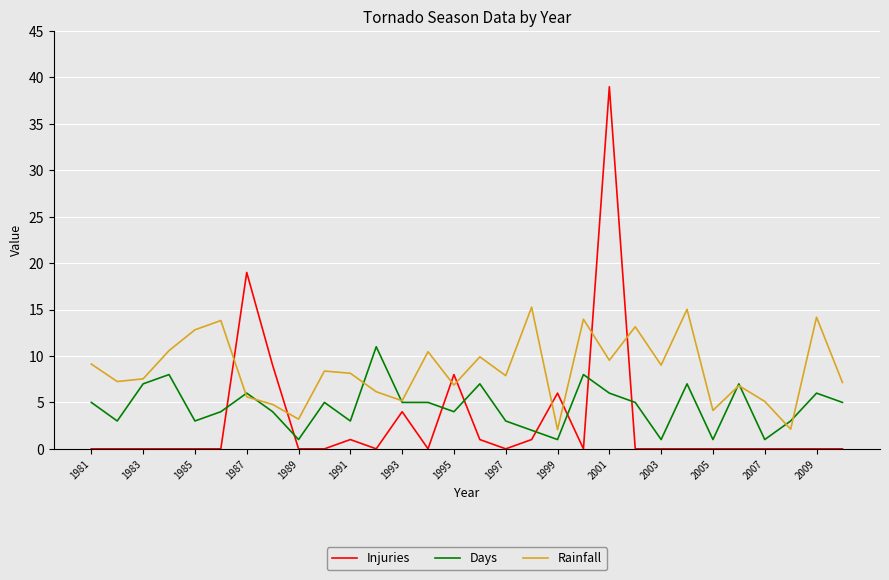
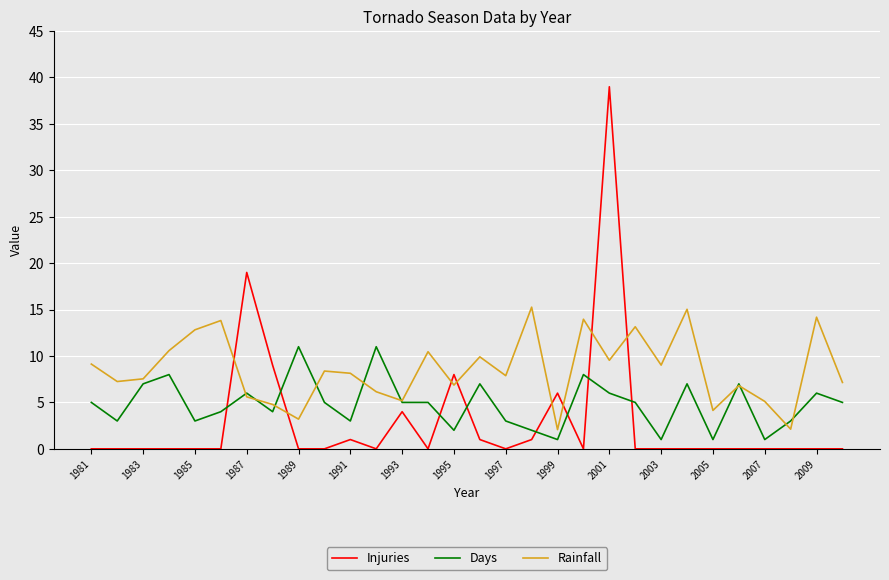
  {
    "Injuries": {
      "1981": 0,
      "1983": 0,
      "1985": 0,
      "1987": 19,
      "1989": 0,
      "1991": 1,
      "1993": 4,
      "1995": 8,
      "1997": 0,
      "1999": 6,
      "2001": 39,
      "2003": 0,
      "2005": 0,
      "2007": 0,
      "2009": 0
    },
    "Days": {
      "1981": 5,
      "1983": 7,
      "1985": 3,
      "1987": 6,
-     "1989": 1,
+     "1989": 11,
      "1991": 3,
-     "1995": 4,
+     "1995": 2,
      "1997": 3,
      "1999": 1,
      "2001": 6,
      "2003": 1,
      "2005": 1,
      "2007": 1,
      "2009": 6
    },
    "Rainfall": {
      "1981": 9,
      "1983": 8,
      "1985": 13,
      "1987": 6,
      "1989": 3,
      "1991": 8,
      "1995": 7,
      "1997": 8,
      "1999": 2,
      "2001": 10,
      "2003": 9,
      "2005": 4,
      "2007": 5,
      "2009": 14
    }
  }
